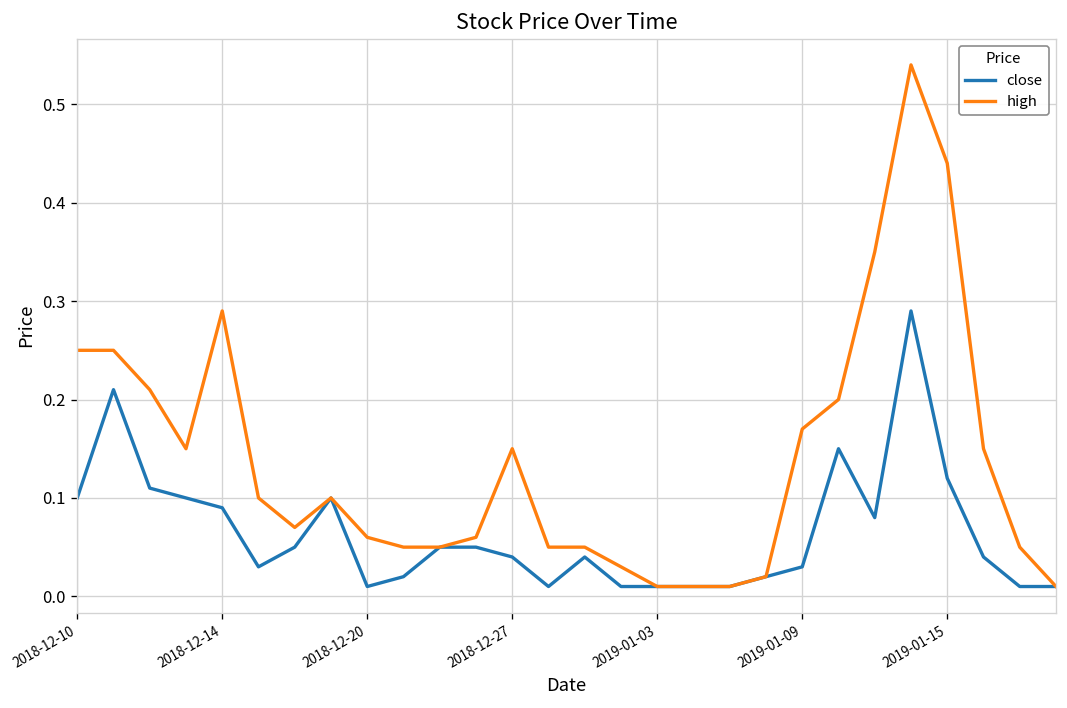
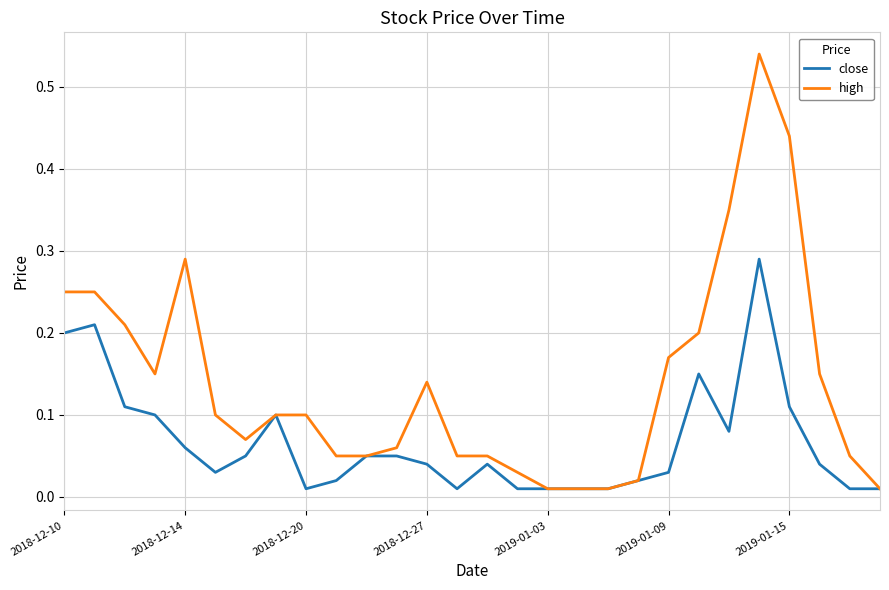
  {
    "close": {
-     "2018-12-10": 0.1,
-     "2018-12-14": 0.09,
+     "2018-12-10": 0.2,
+     "2018-12-14": 0.06,
      "2018-12-20": 0.01,
      "2018-12-27": 0.04,
      "2019-01-09": 0.03,
-     "2019-01-15": 0.12
+     "2019-01-15": 0.11
    },
    "high": {
      "2018-12-10": 0.25,
      "2018-12-14": 0.29,
-     "2018-12-20": 0.06,
-     "2018-12-27": 0.15,
+     "2018-12-20": 0.10,
+     "2018-12-27": 0.14,
      "2019-01-09": 0.17,
      "2019-01-15": 0.44
    }
  }
